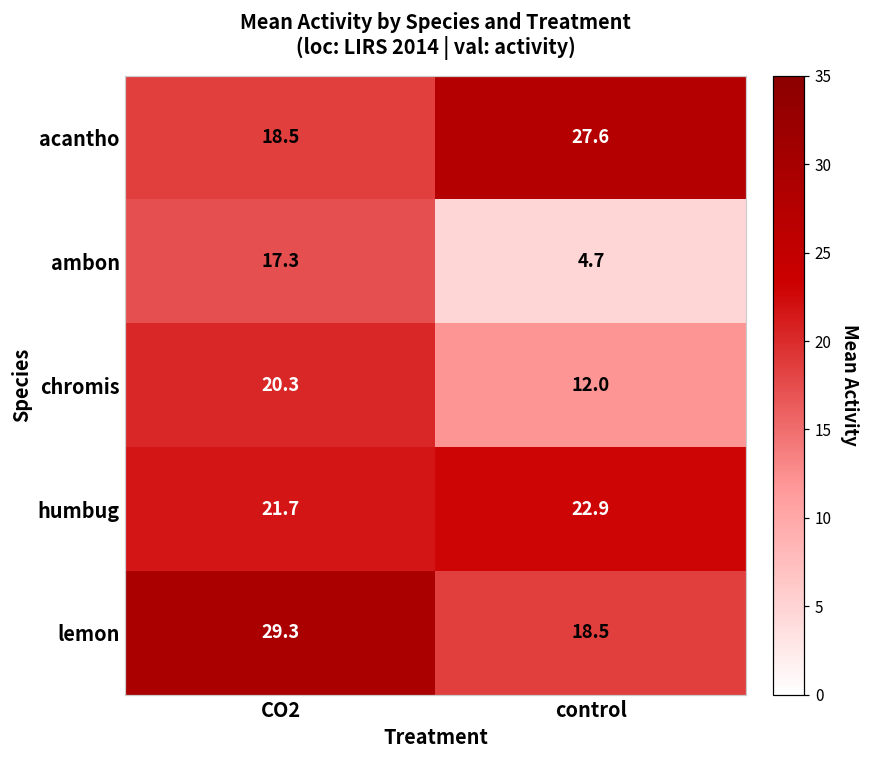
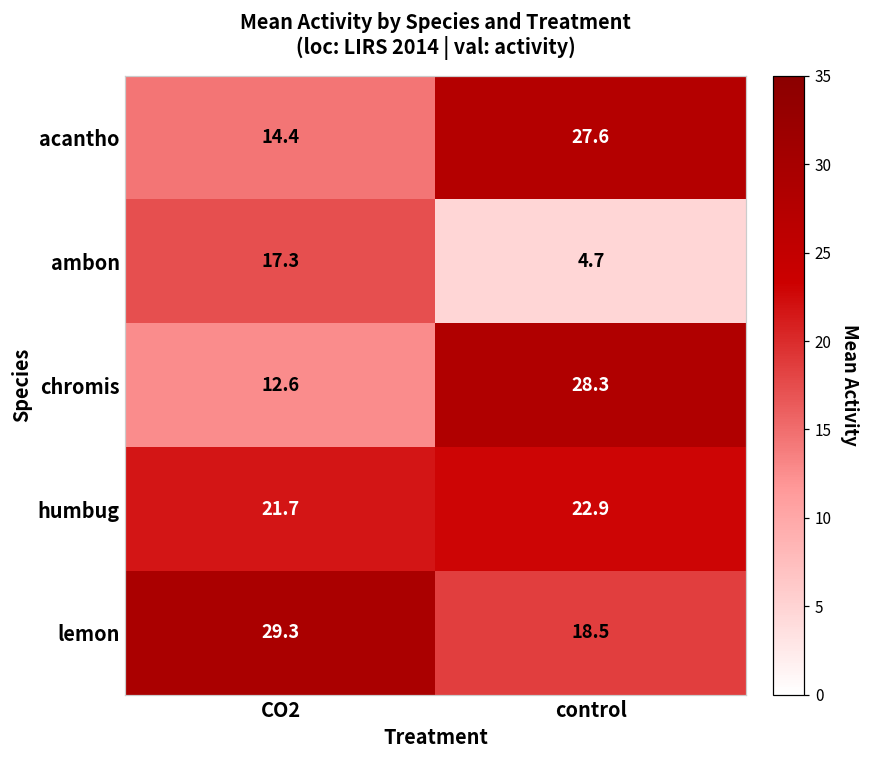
  {
    "acantho": {
-     "CO2": 18.5
+     "CO2": 14.4
    },
    "chromis": {
-     "CO2": 20.3,
-     "control": 12.0
+     "CO2": 12.6,
+     "control": 28.3
    }
  }
